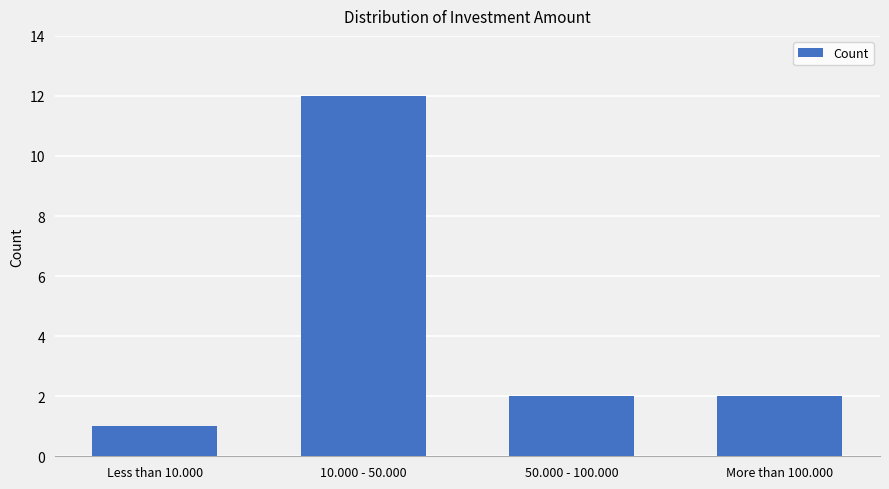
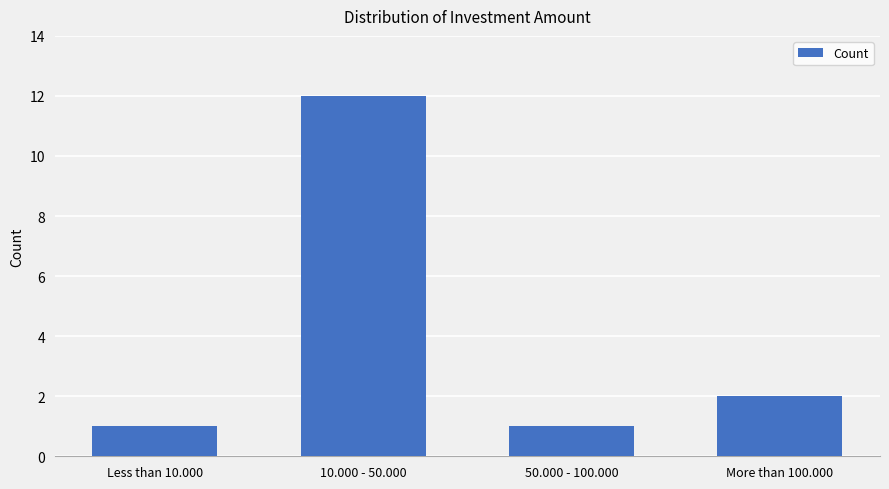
  {
    "Less than 10.000": 1,
    "10.000 - 50.000": 12,
-   "50.000 - 100.000": 2,
+   "50.000 - 100.000": 1,
    "More than 100.000": 2
  }
